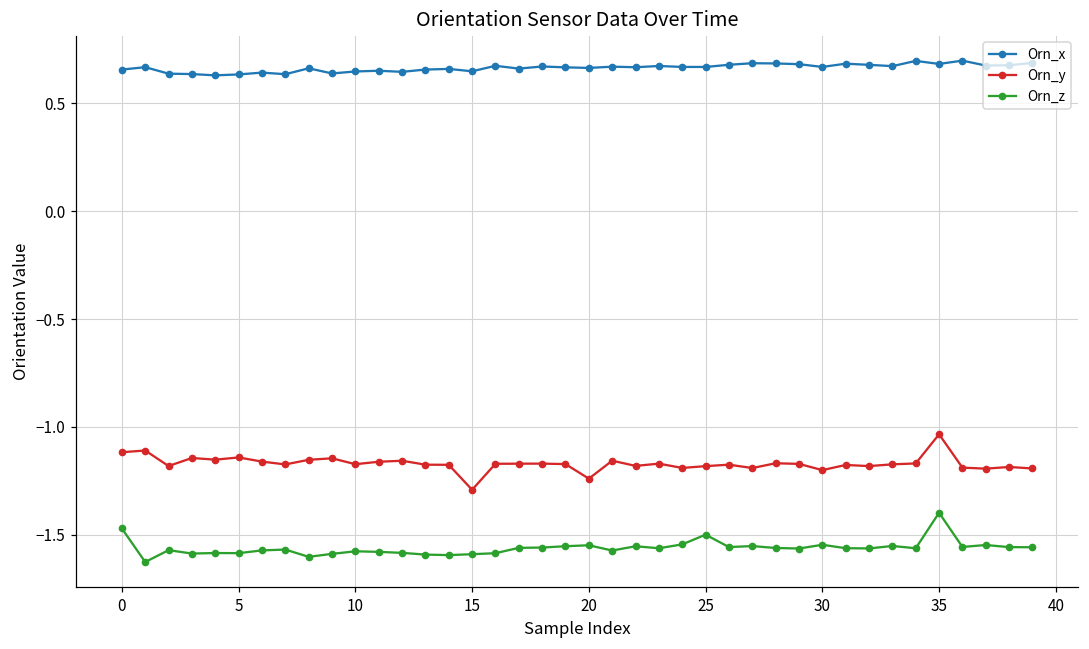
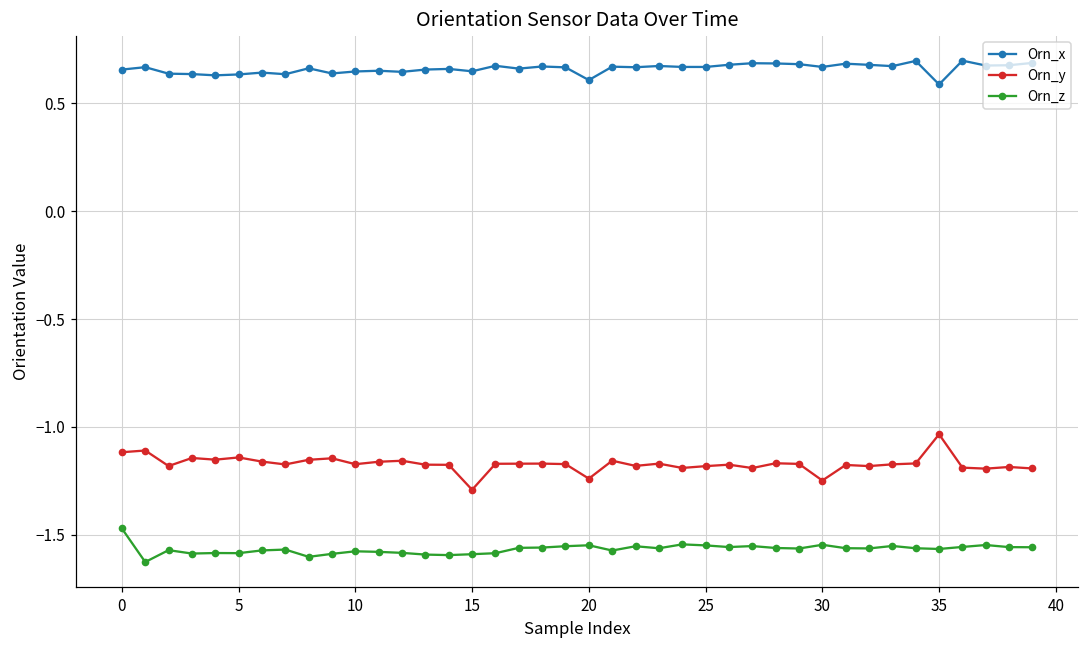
  {
    "Orn_x": {
      "0": 0.66,
      "5": 0.63,
      "10": 0.65,
      "15": 0.65,
-     "20": 0.66,
+     "20": 0.61,
      "25": 0.67,
      "30": 0.67,
-     "35": 0.68
+     "35": 0.59
    },
    "Orn_y": {
      "0": -1.12,
      "5": -1.14,
      "10": -1.17,
      "15": -1.29,
      "20": -1.24,
      "25": -1.18,
-     "30": -1.20,
+     "30": -1.25,
      "35": -1.03
    },
    "Orn_z": {
      "0": -1.47,
      "5": -1.59,
      "10": -1.58,
      "15": -1.59,
      "20": -1.55,
-     "25": -1.50,
+     "25": -1.55,
      "30": -1.55,
-     "35": -1.40
+     "35": -1.57
    }
  }
